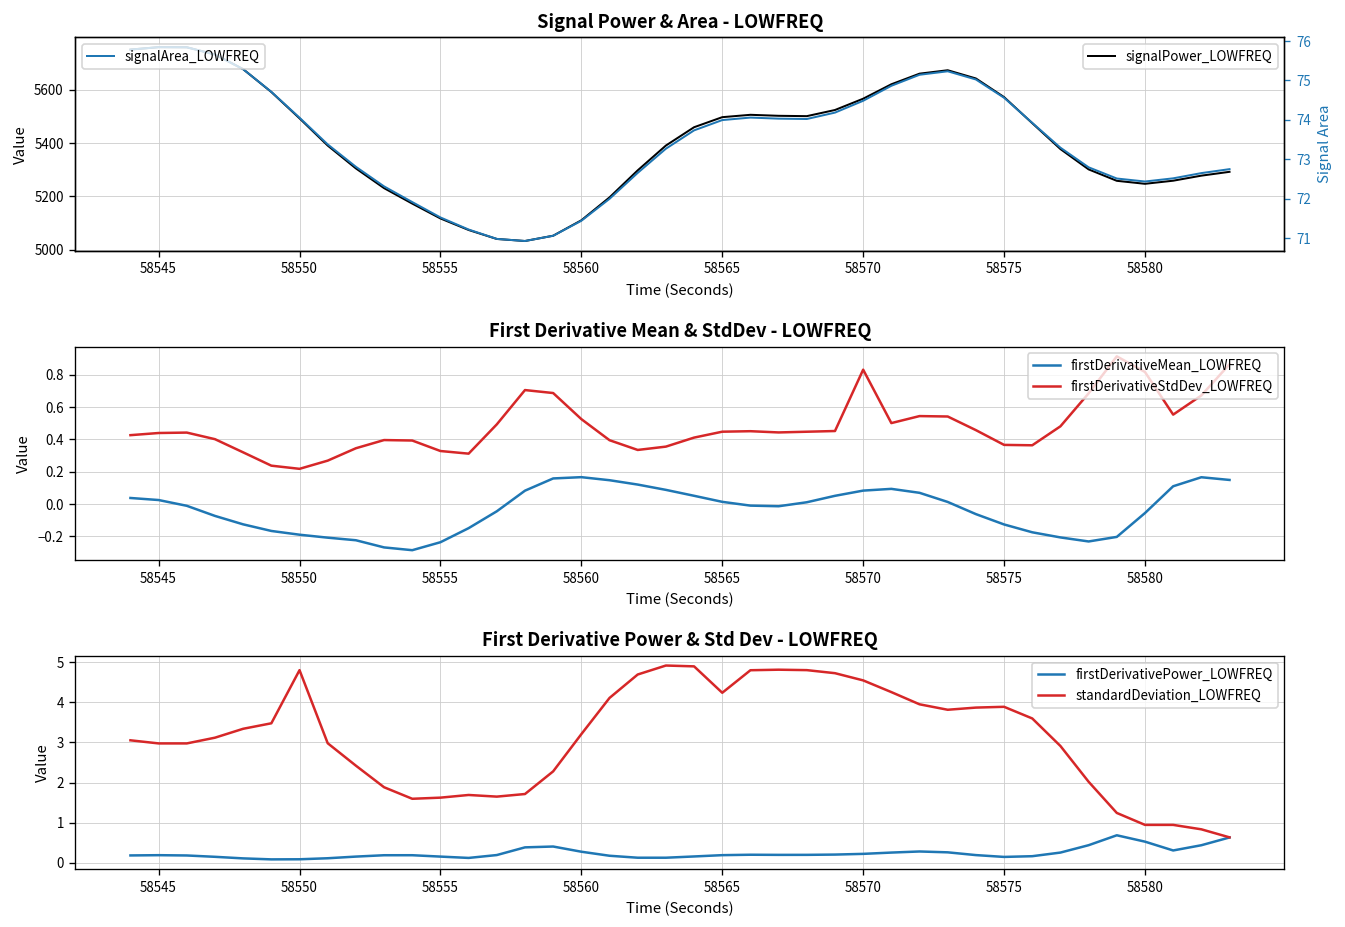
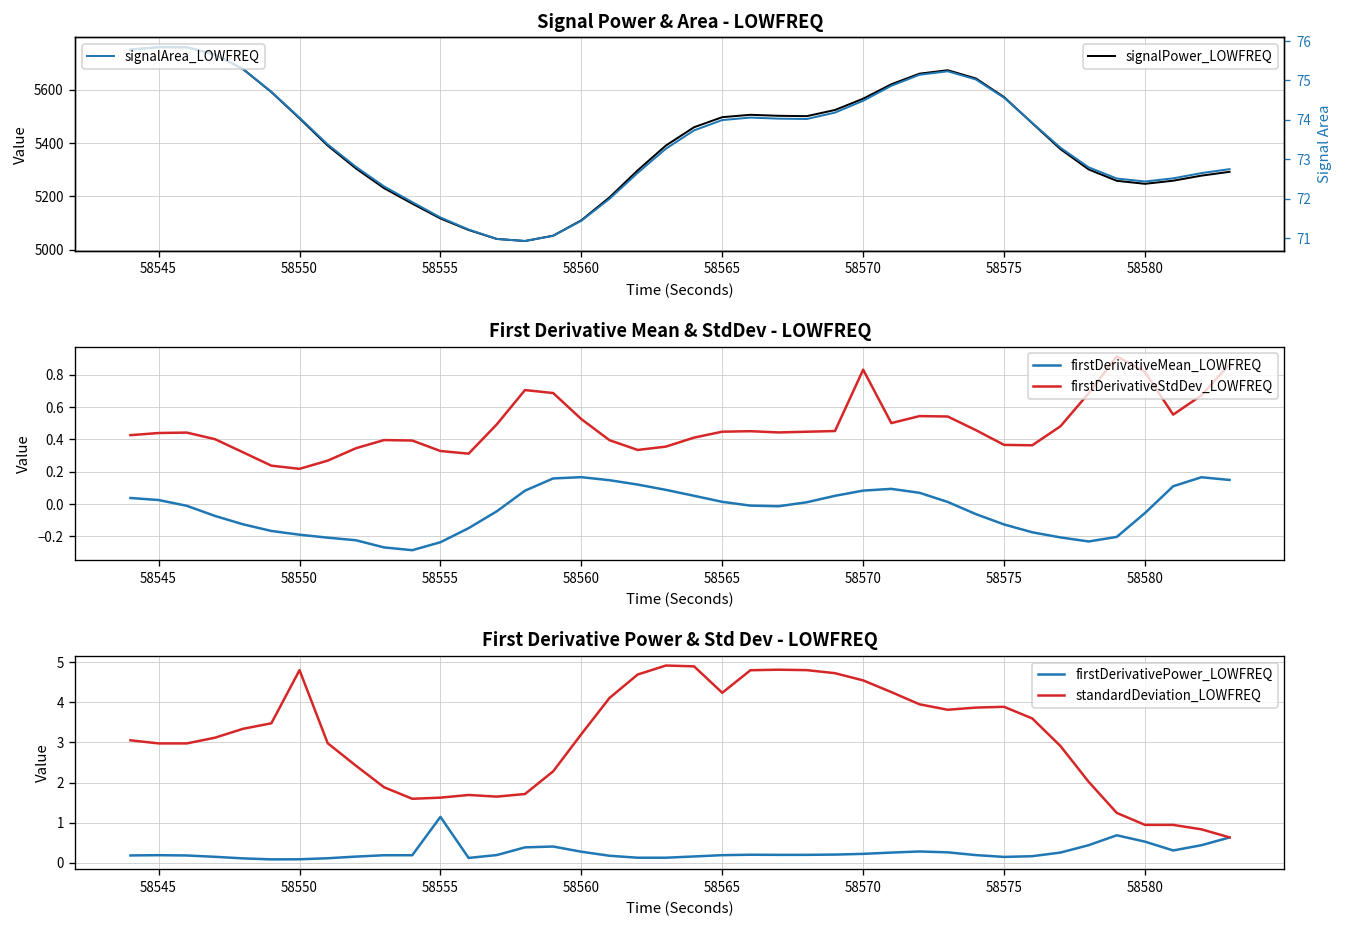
  {
    "First Derivative Mean & StdDev - LOWFREQ": {
      "firstDerivativeMean_LOWFREQ": {
        "58545": 0.02,
        "58550": -0.19,
        "58555": -0.24,
        "58560": 0.17,
        "58565": 0.01,
        "58570": 0.08,
        "58575": -0.13,
        "58580": -0.06
      },
      "firstDerivativeStdDev_LOWFREQ": {
        "58545": 0.44,
        "58550": 0.22,
        "58555": 0.33,
        "58560": 0.52,
        "58565": 0.45,
        "58570": 0.83,
        "58575": 0.37
      }
    },
    "First Derivative Power & Std Dev - LOWFREQ": {
      "firstDerivativePower_LOWFREQ": {
        "58545": 0.2,
        "58550": 0.1,
-       "58555": 0.2,
+       "58555": 1.1,
        "58560": 0.3,
        "58565": 0.2,
        "58570": 0.2,
        "58575": 0.1,
        "58580": 0.5
      },
      "standardDeviation_LOWFREQ": {
        "58545": 3.0,
        "58550": 4.8,
        "58555": 1.6,
        "58560": 3.2,
        "58565": 4.2,
        "58570": 4.5,
        "58575": 3.9,
        "58580": 0.9
      }
    }
  }
